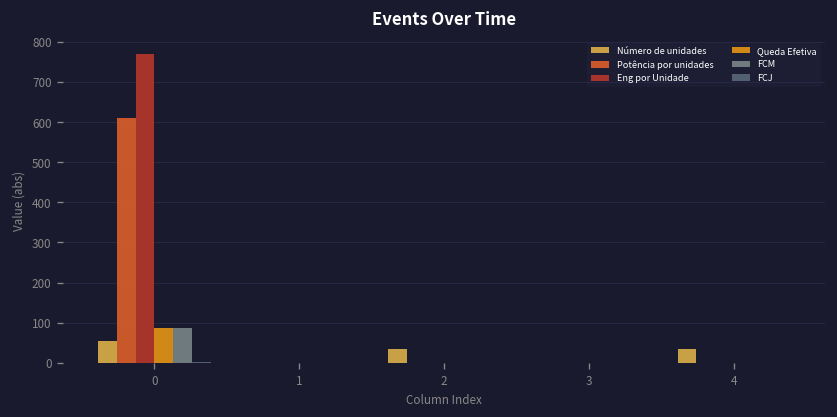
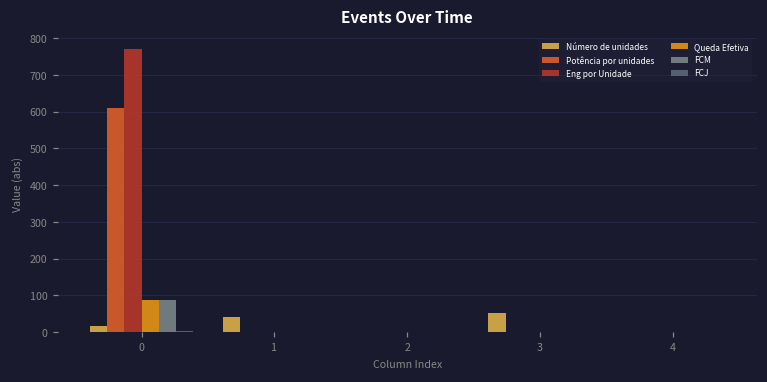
  {
    "Número de unidades": {
-     "0": 50,
-     "1": 0,
-     "2": 30,
-     "3": 0,
-     "4": 30
+     "0": 20,
+     "1": 40,
+     "2": 0,
+     "3": 50,
+     "4": 0
    },
    "Queda Efetiva": {
      "0": 90,
      "1": 0,
      "2": 0,
      "3": 0,
      "4": 0
    }
  }
